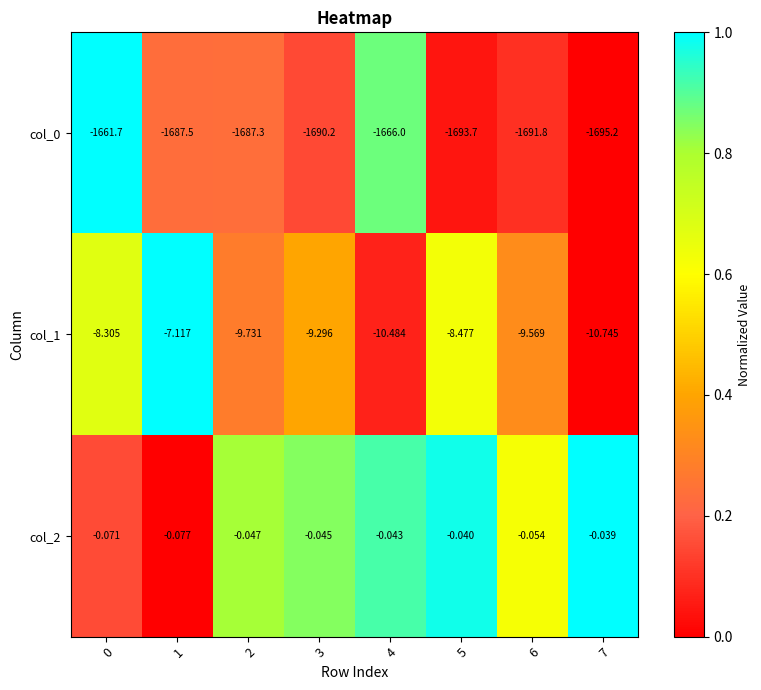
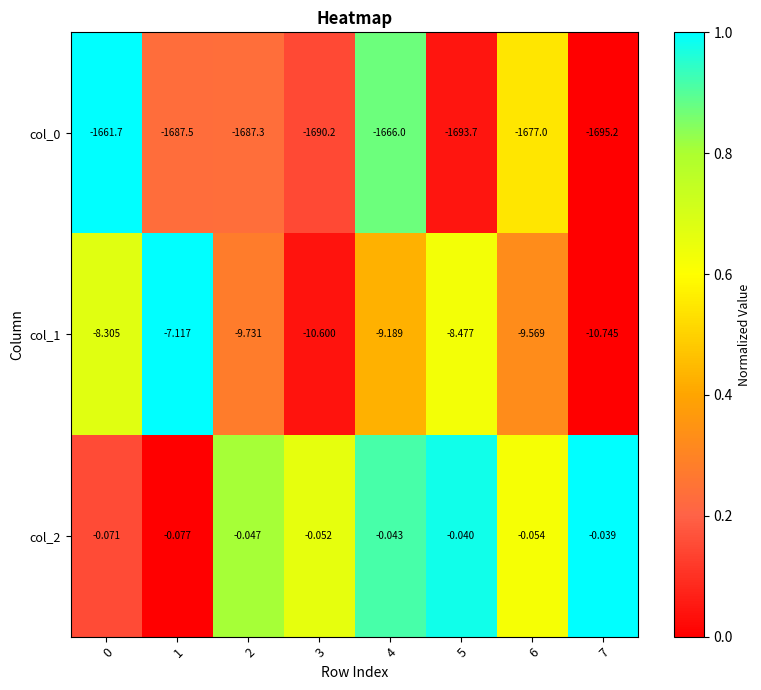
  {
    "col_0": {
      "0": -1661.7,
      "1": -1687.5,
      "2": -1687.3,
      "3": -1690.2,
      "4": -1666.0,
      "5": -1693.7,
-     "6": -1691.8,
+     "6": -1677.0,
      "7": -1695.2
    },
    "col_1": {
      "0": -8.305,
      "1": -7.117,
      "2": -9.731,
-     "3": -9.296,
-     "4": -10.484,
+     "3": -10.600,
+     "4": -9.189,
      "5": -8.477,
      "6": -9.569,
      "7": -10.745
    },
    "col_2": {
      "0": -0.071,
      "1": -0.077,
      "2": -0.047,
-     "3": -0.045,
+     "3": -0.052,
      "4": -0.043,
      "5": -0.040,
      "6": -0.054,
      "7": -0.039
    }
  }
